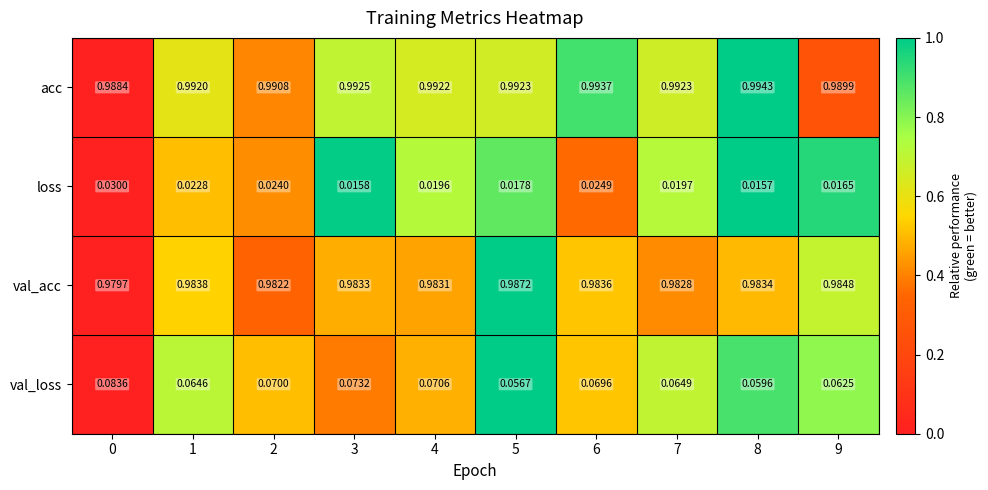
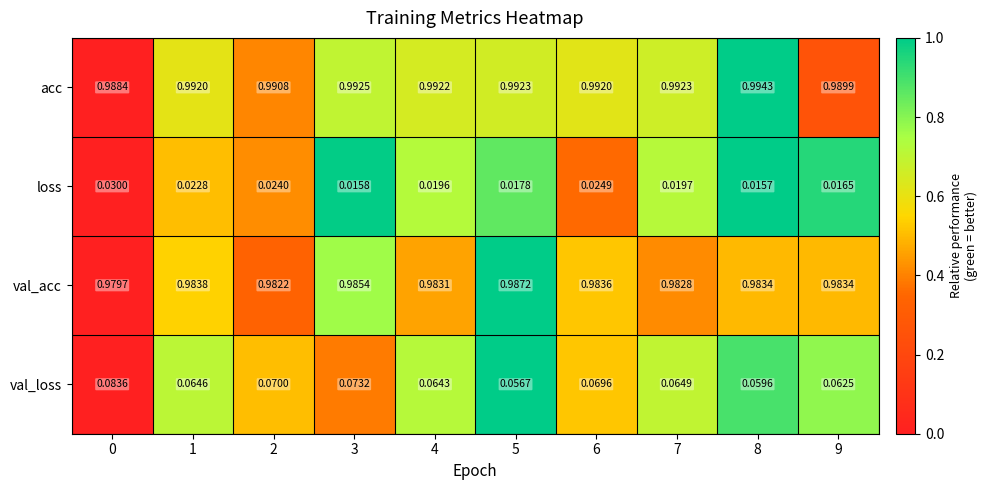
  {
    "acc": {
-     "6": 0.9937
+     "6": 0.9920
    },
    "val_acc": {
-     "3": 0.9833,
-     "9": 0.9848
+     "3": 0.9854,
+     "9": 0.9834
    },
    "val_loss": {
-     "4": 0.0706
+     "4": 0.0643
    }
  }
